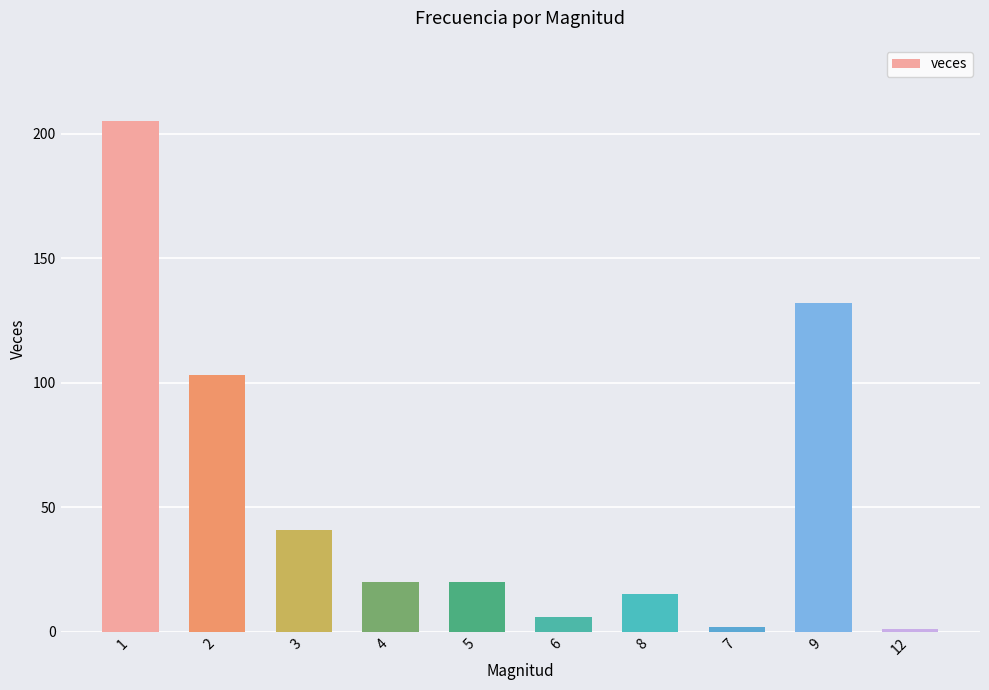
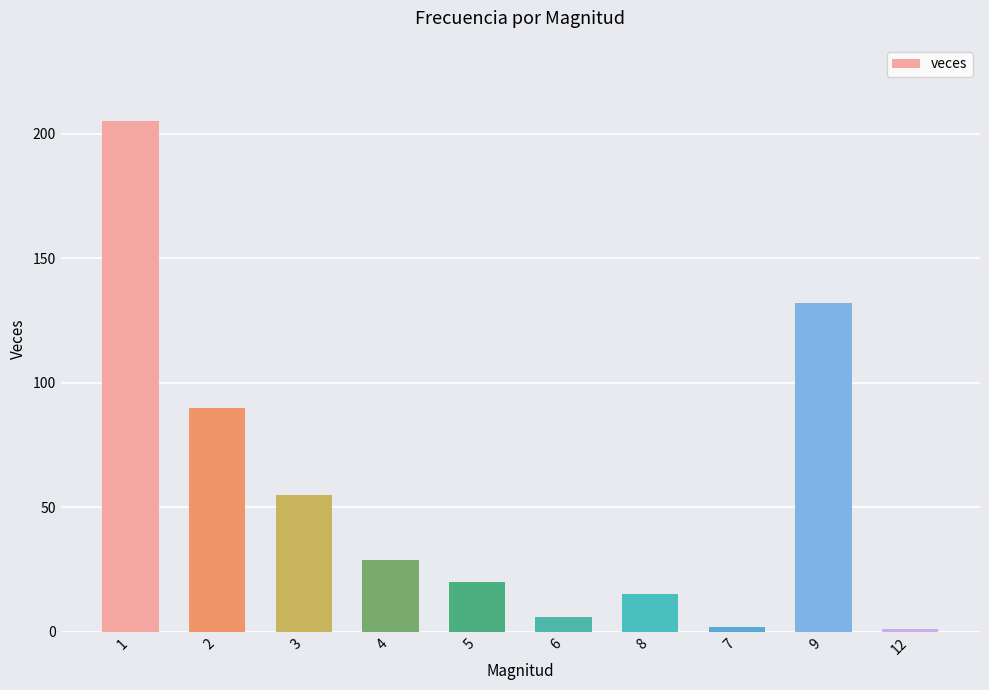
  {
    "1": 205,
-   "2": 103,
-   "3": 41,
-   "4": 20,
+   "2": 90,
+   "3": 55,
+   "4": 29,
    "5": 20,
    "6": 6,
    "8": 15,
    "7": 2,
    "9": 132
  }
